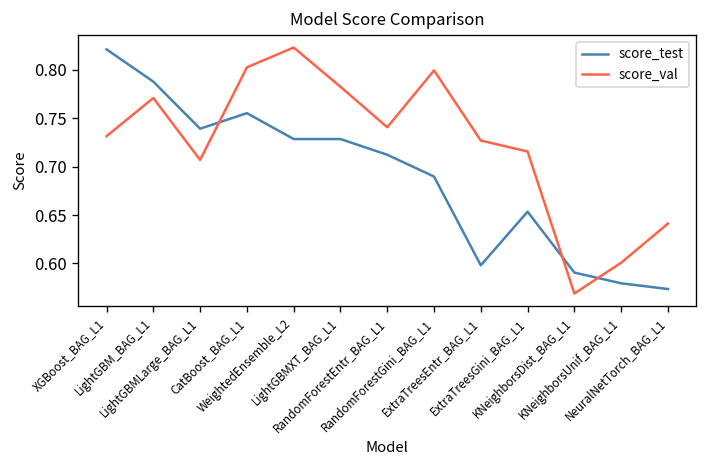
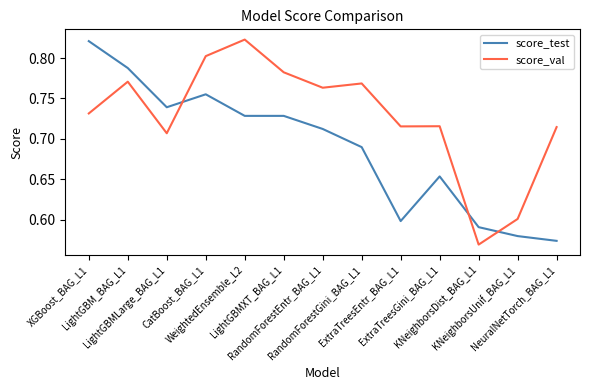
  {
    "score_test": {
      "XGBoost_BAG_L1": 0.82,
      "LightGBM_BAG_L1": 0.79,
      "LightGBMLarge_BAG_L1": 0.74,
      "CatBoost_BAG_L1": 0.76,
      "WeightedEnsemble_L2": 0.73,
      "LightGBMXT_BAG_L1": 0.73,
      "RandomForestEntr_BAG_L1": 0.71,
      "RandomForestGini_BAG_L1": 0.69,
      "ExtraTreesEntr_BAG_L1": 0.60,
      "ExtraTreesGini_BAG_L1": 0.65,
      "KNeighborsDist_BAG_L1": 0.59,
      "KNeighborsUnif_BAG_L1": 0.58,
      "NeuralNetTorch_BAG_L1": 0.57
    },
    "score_val": {
      "XGBoost_BAG_L1": 0.73,
      "LightGBM_BAG_L1": 0.77,
      "LightGBMLarge_BAG_L1": 0.71,
      "CatBoost_BAG_L1": 0.80,
      "WeightedEnsemble_L2": 0.82,
      "LightGBMXT_BAG_L1": 0.78,
-     "RandomForestEntr_BAG_L1": 0.74,
-     "RandomForestGini_BAG_L1": 0.80,
-     "ExtraTreesEntr_BAG_L1": 0.73,
+     "RandomForestEntr_BAG_L1": 0.76,
+     "RandomForestGini_BAG_L1": 0.77,
+     "ExtraTreesEntr_BAG_L1": 0.72,
      "ExtraTreesGini_BAG_L1": 0.72,
      "KNeighborsDist_BAG_L1": 0.57,
      "KNeighborsUnif_BAG_L1": 0.60,
-     "NeuralNetTorch_BAG_L1": 0.64
+     "NeuralNetTorch_BAG_L1": 0.71
    }
  }
